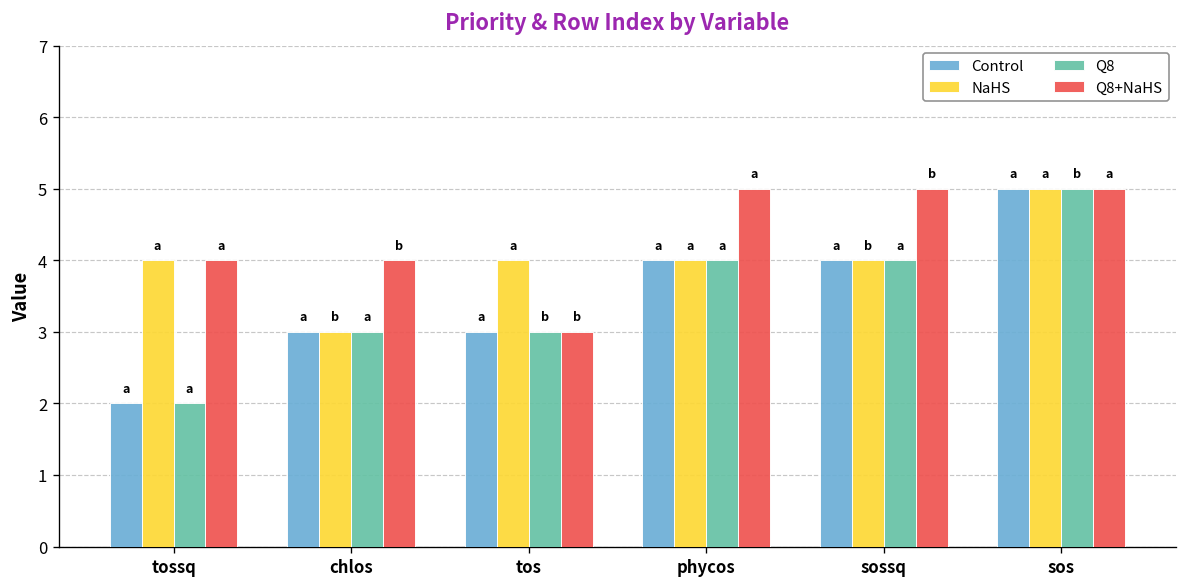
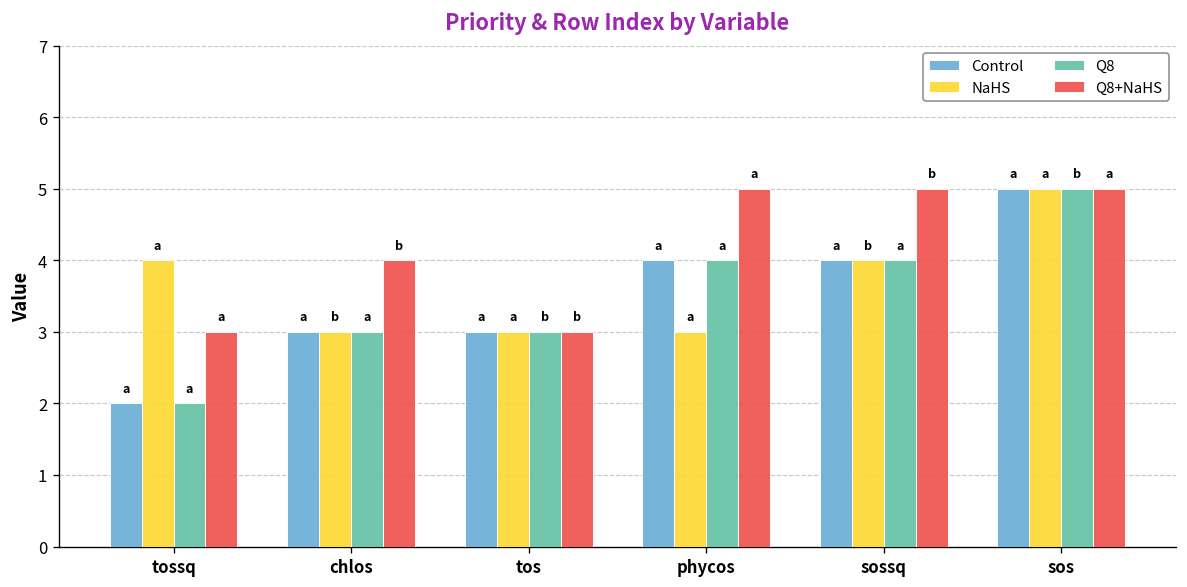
  {
    "NaHS": {
      "tossq": 4,
      "chlos": 3,
-     "tos": 4,
-     "phycos": 4,
+     "tos": 3,
+     "phycos": 3,
      "sossq": 4,
      "sos": 5
    },
    "Q8+NaHS": {
-     "tossq": 4,
+     "tossq": 3,
      "chlos": 4,
      "tos": 3,
      "phycos": 5,
      "sossq": 5,
      "sos": 5
    }
  }
